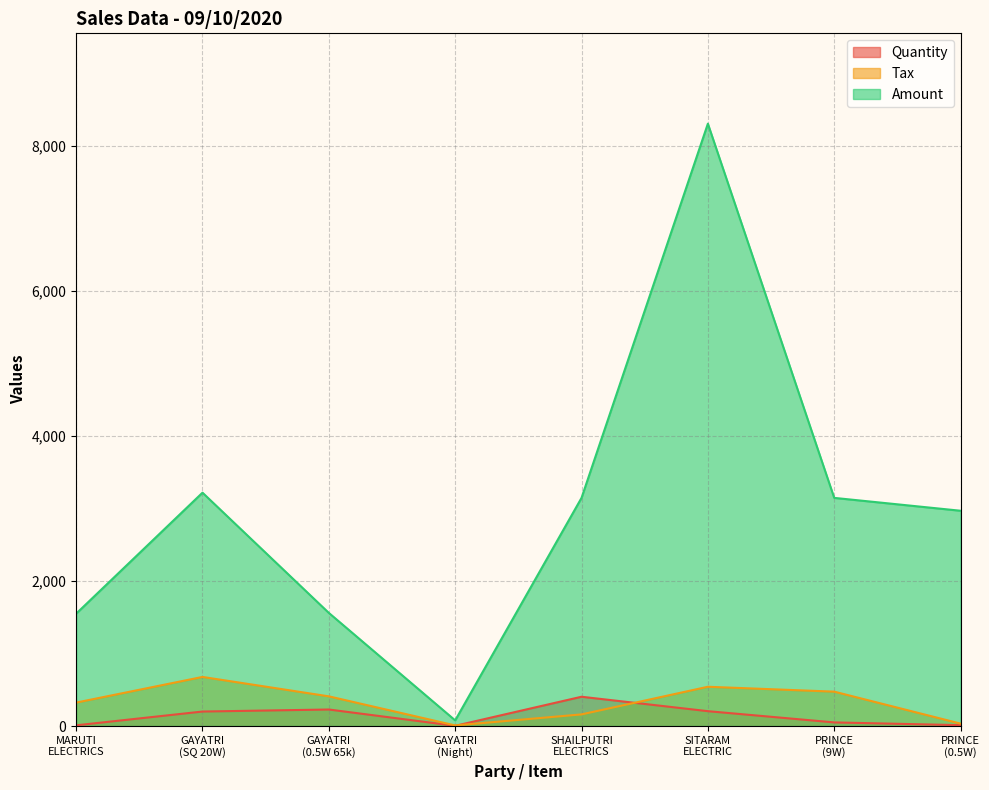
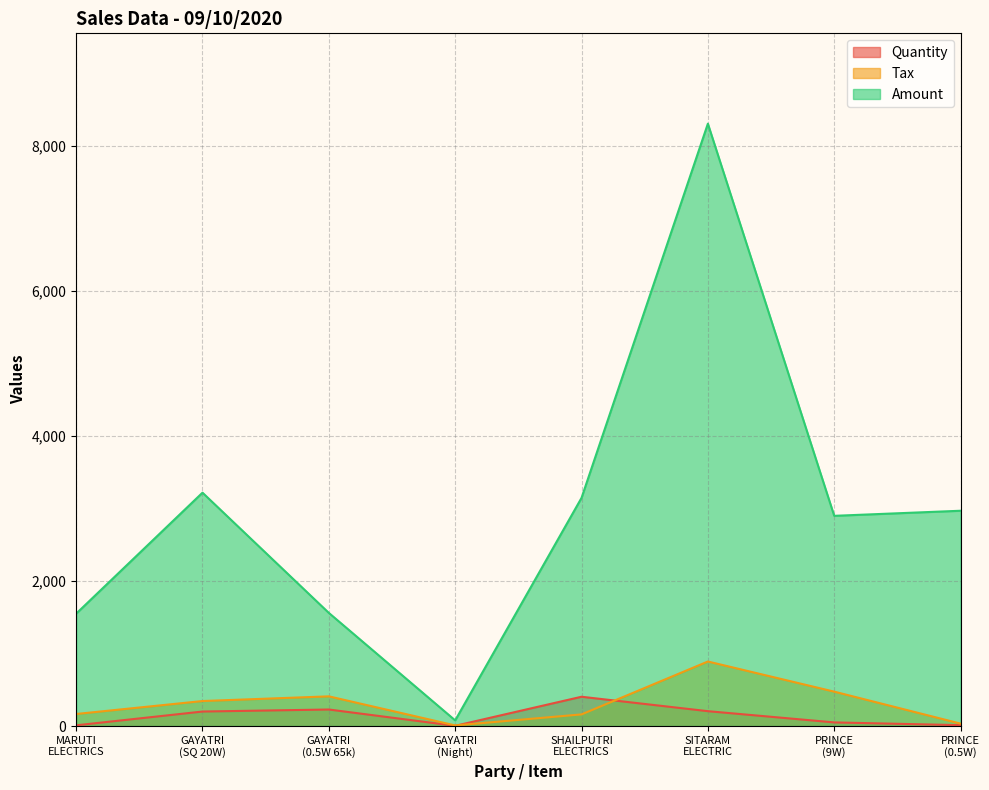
  {
    "Quantity": {
      "MARUTI ELECTRICS": "0",
      "GAYATRI (SQ 20W)": "200",
      "GAYATRI (0.5W 65k)": "200",
      "SHAILPUTRI ELECTRICS": "400",
      "SITARAM ELECTRIC": "200",
      "PRINCE (9W)": "100"
    },
    "Tax": {
-     "MARUTI ELECTRICS": "300",
-     "GAYATRI (SQ 20W)": "700",
+     "MARUTI ELECTRICS": "200",
+     "GAYATRI (SQ 20W)": "300",
      "GAYATRI (0.5W 65k)": "400",
      "SHAILPUTRI ELECTRICS": "200",
-     "SITARAM ELECTRIC": "500",
+     "SITARAM ELECTRIC": "900",
      "PRINCE (9W)": "500"
    },
    "Amount": {
      "MARUTI ELECTRICS": "1,600",
      "GAYATRI (SQ 20W)": "3,200",
      "GAYATRI (0.5W 65k)": "1,600",
      "GAYATRI (Night)": "100",
      "SHAILPUTRI ELECTRICS": "3,100",
      "SITARAM ELECTRIC": "8,300",
-     "PRINCE (9W)": "3,100",
+     "PRINCE (9W)": "2,900",
      "PRINCE (0.5W)": "3,000"
    }
  }
